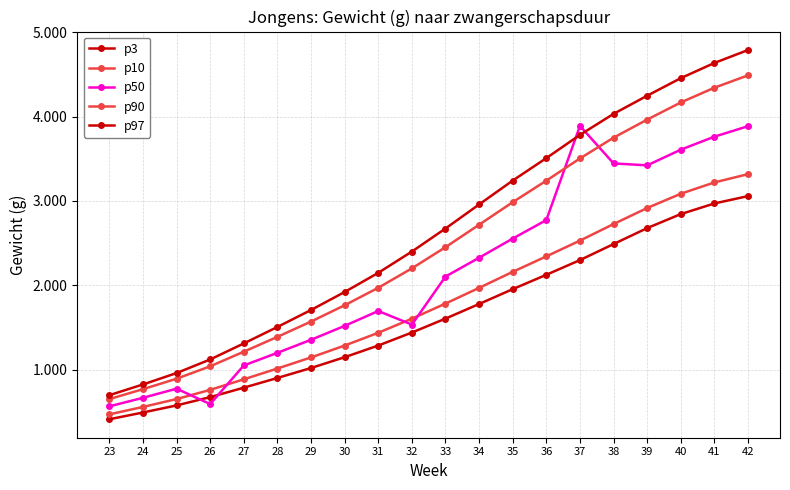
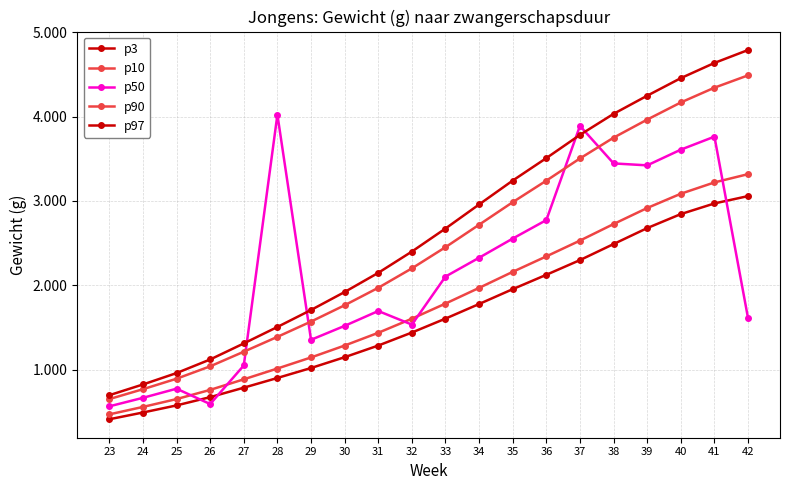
  {
    "p50": {
      "23": 0.6,
      "24": 0.7,
      "25": 0.8,
      "26": 0.6,
      "27": 1.1,
-     "28": 1.2,
+     "28": 4.0,
      "29": 1.4,
      "30": 1.5,
      "31": 1.7,
      "32": 1.5,
      "33": 2.1,
      "34": 2.3,
      "35": 2.6,
      "36": 2.8,
      "37": 3.9,
      "38": 3.4,
      "39": 3.4,
      "40": 3.6,
      "41": 3.8,
-     "42": 3.9
+     "42": 1.6
    }
  }
